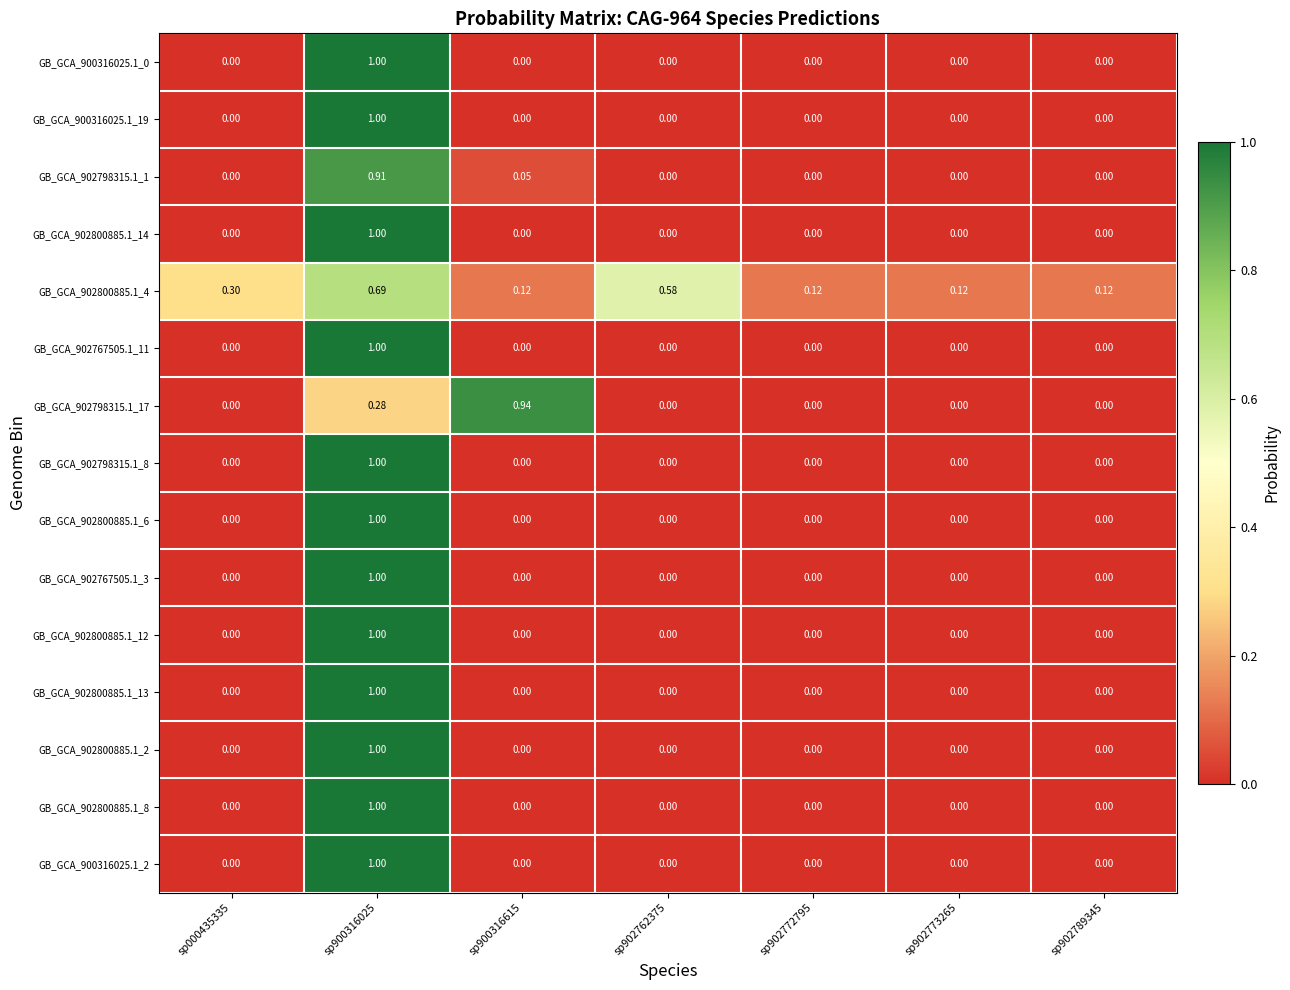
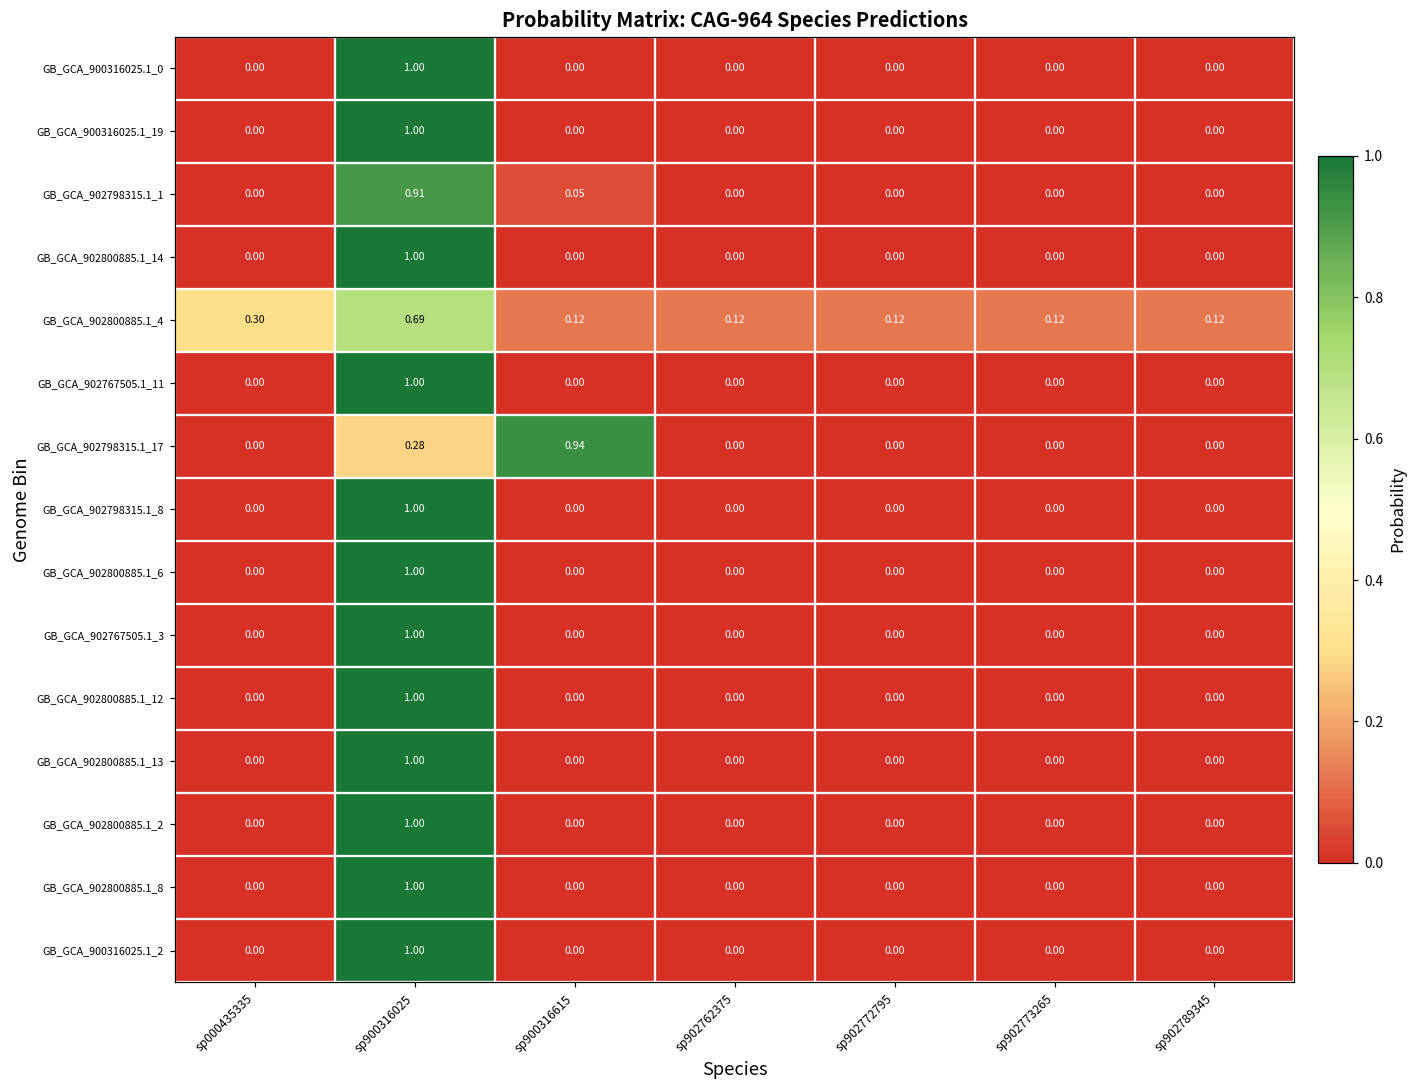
  {
    "GB_GCA_900316025.1_0": {
      "sp000435335": 0.00,
      "sp900316025": 1.00,
      "sp900316615": 0.00,
      "sp902762375": 0.00,
      "sp902772795": 0.00,
      "sp902773265": 0.00,
      "sp902789345": 0.00
    },
    "GB_GCA_900316025.1_19": {
      "sp000435335": 0.00,
      "sp900316025": 1.00,
      "sp900316615": 0.00,
      "sp902762375": 0.00,
      "sp902772795": 0.00,
      "sp902773265": 0.00,
      "sp902789345": 0.00
    },
    "GB_GCA_902798315.1_1": {
      "sp000435335": 0.00,
      "sp900316025": 0.91,
      "sp900316615": 0.05,
      "sp902762375": 0.00,
      "sp902772795": 0.00,
      "sp902773265": 0.00,
      "sp902789345": 0.00
    },
    "GB_GCA_902800885.1_14": {
      "sp000435335": 0.00,
      "sp900316025": 1.00,
      "sp900316615": 0.00,
      "sp902762375": 0.00,
      "sp902772795": 0.00,
      "sp902773265": 0.00,
      "sp902789345": 0.00
    },
    "GB_GCA_902800885.1_4": {
      "sp000435335": 0.30,
      "sp900316025": 0.69,
      "sp900316615": 0.12,
-     "sp902762375": 0.58,
+     "sp902762375": 0.12,
      "sp902772795": 0.12,
      "sp902773265": 0.12,
      "sp902789345": 0.12
    },
    "GB_GCA_902767505.1_11": {
      "sp000435335": 0.00,
      "sp900316025": 1.00,
      "sp900316615": 0.00,
      "sp902762375": 0.00,
      "sp902772795": 0.00,
      "sp902773265": 0.00,
      "sp902789345": 0.00
    },
    "GB_GCA_902798315.1_17": {
      "sp000435335": 0.00,
      "sp900316025": 0.28,
      "sp900316615": 0.94,
      "sp902762375": 0.00,
      "sp902772795": 0.00,
      "sp902773265": 0.00,
      "sp902789345": 0.00
    },
    "GB_GCA_902798315.1_8": {
      "sp000435335": 0.00,
      "sp900316025": 1.00,
      "sp900316615": 0.00,
      "sp902762375": 0.00,
      "sp902772795": 0.00,
      "sp902773265": 0.00,
      "sp902789345": 0.00
    },
    "GB_GCA_902800885.1_6": {
      "sp000435335": 0.00,
      "sp900316025": 1.00,
      "sp900316615": 0.00,
      "sp902762375": 0.00,
      "sp902772795": 0.00,
      "sp902773265": 0.00,
      "sp902789345": 0.00
    },
    "GB_GCA_902767505.1_3": {
      "sp000435335": 0.00,
      "sp900316025": 1.00,
      "sp900316615": 0.00,
      "sp902762375": 0.00,
      "sp902772795": 0.00,
      "sp902773265": 0.00,
      "sp902789345": 0.00
    },
    "GB_GCA_902800885.1_12": {
      "sp000435335": 0.00,
      "sp900316025": 1.00,
      "sp900316615": 0.00,
      "sp902762375": 0.00,
      "sp902772795": 0.00,
      "sp902773265": 0.00,
      "sp902789345": 0.00
    },
    "GB_GCA_902800885.1_13": {
      "sp000435335": 0.00,
      "sp900316025": 1.00,
      "sp900316615": 0.00,
      "sp902762375": 0.00,
      "sp902772795": 0.00,
      "sp902773265": 0.00,
      "sp902789345": 0.00
    },
    "GB_GCA_902800885.1_2": {
      "sp000435335": 0.00,
      "sp900316025": 1.00,
      "sp900316615": 0.00,
      "sp902762375": 0.00,
      "sp902772795": 0.00,
      "sp902773265": 0.00,
      "sp902789345": 0.00
    },
    "GB_GCA_902800885.1_8": {
      "sp000435335": 0.00,
      "sp900316025": 1.00,
      "sp900316615": 0.00,
      "sp902762375": 0.00,
      "sp902772795": 0.00,
      "sp902773265": 0.00,
      "sp902789345": 0.00
    },
    "GB_GCA_900316025.1_2": {
      "sp000435335": 0.00,
      "sp900316025": 1.00,
      "sp900316615": 0.00,
      "sp902762375": 0.00,
      "sp902772795": 0.00,
      "sp902773265": 0.00,
      "sp902789345": 0.00
    }
  }
